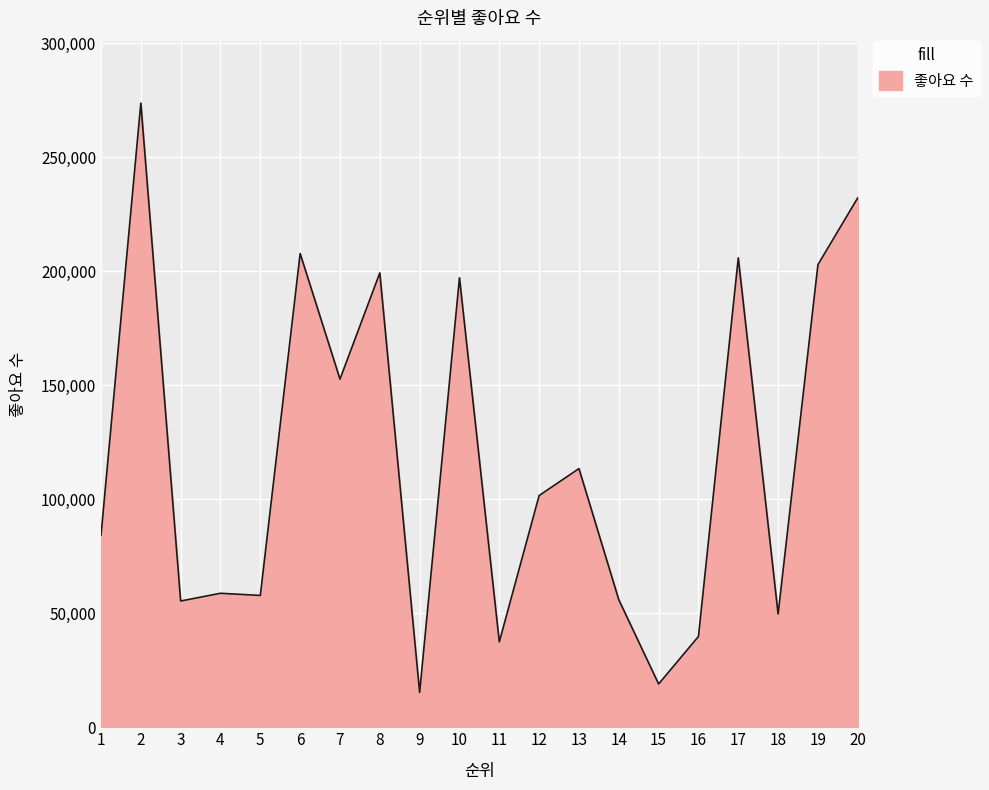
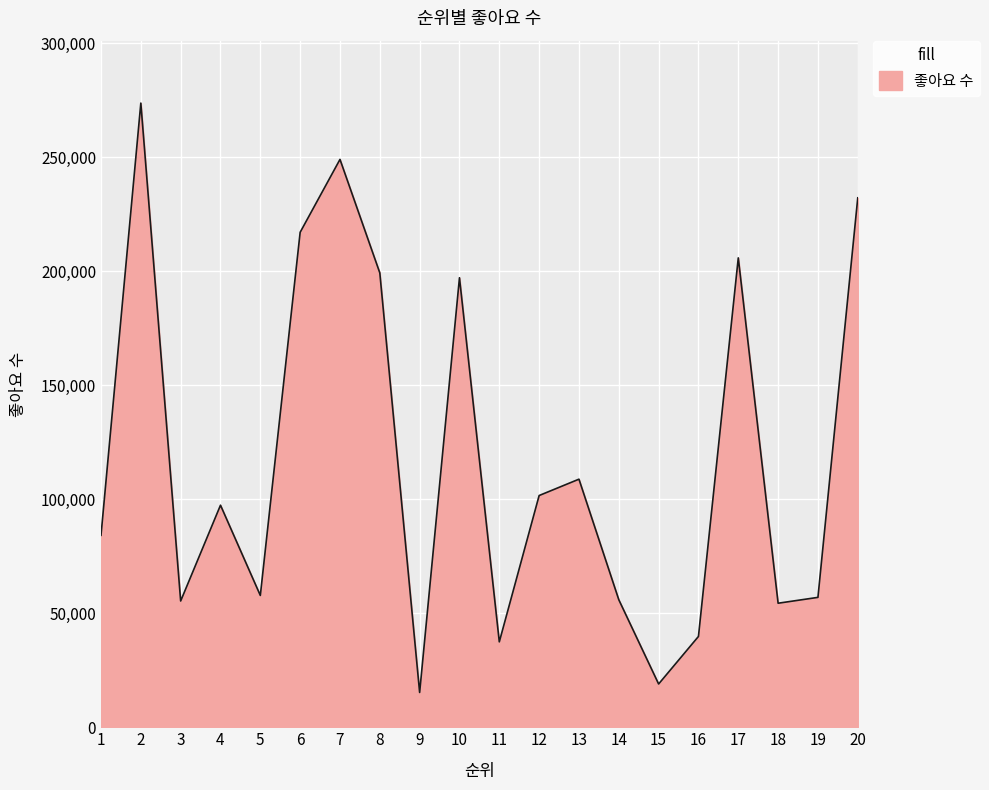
  {
    "1": "84,000",
    "2": "274,000",
    "3": "55,000",
-   "4": "59,000",
+   "4": "97,000",
    "5": "58,000",
-   "6": "208,000",
-   "7": "153,000",
+   "6": "217,000",
+   "7": "249,000",
    "8": "199,000",
    "9": "15,000",
    "10": "197,000",
    "11": "37,000",
    "12": "102,000",
-   "13": "113,000",
+   "13": "109,000",
    "14": "56,000",
    "15": "19,000",
    "16": "40,000",
    "17": "206,000",
-   "18": "50,000",
-   "19": "203,000",
+   "18": "54,000",
+   "19": "57,000",
    "20": "232,000"
  }
